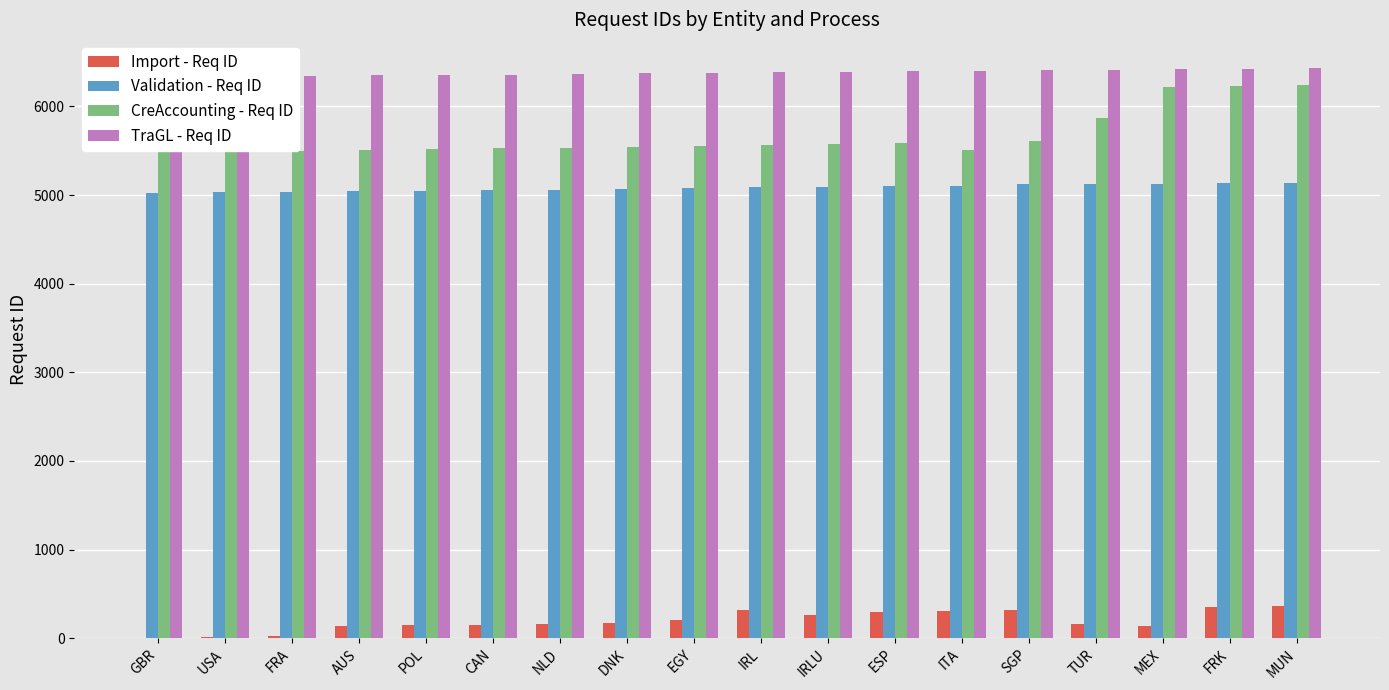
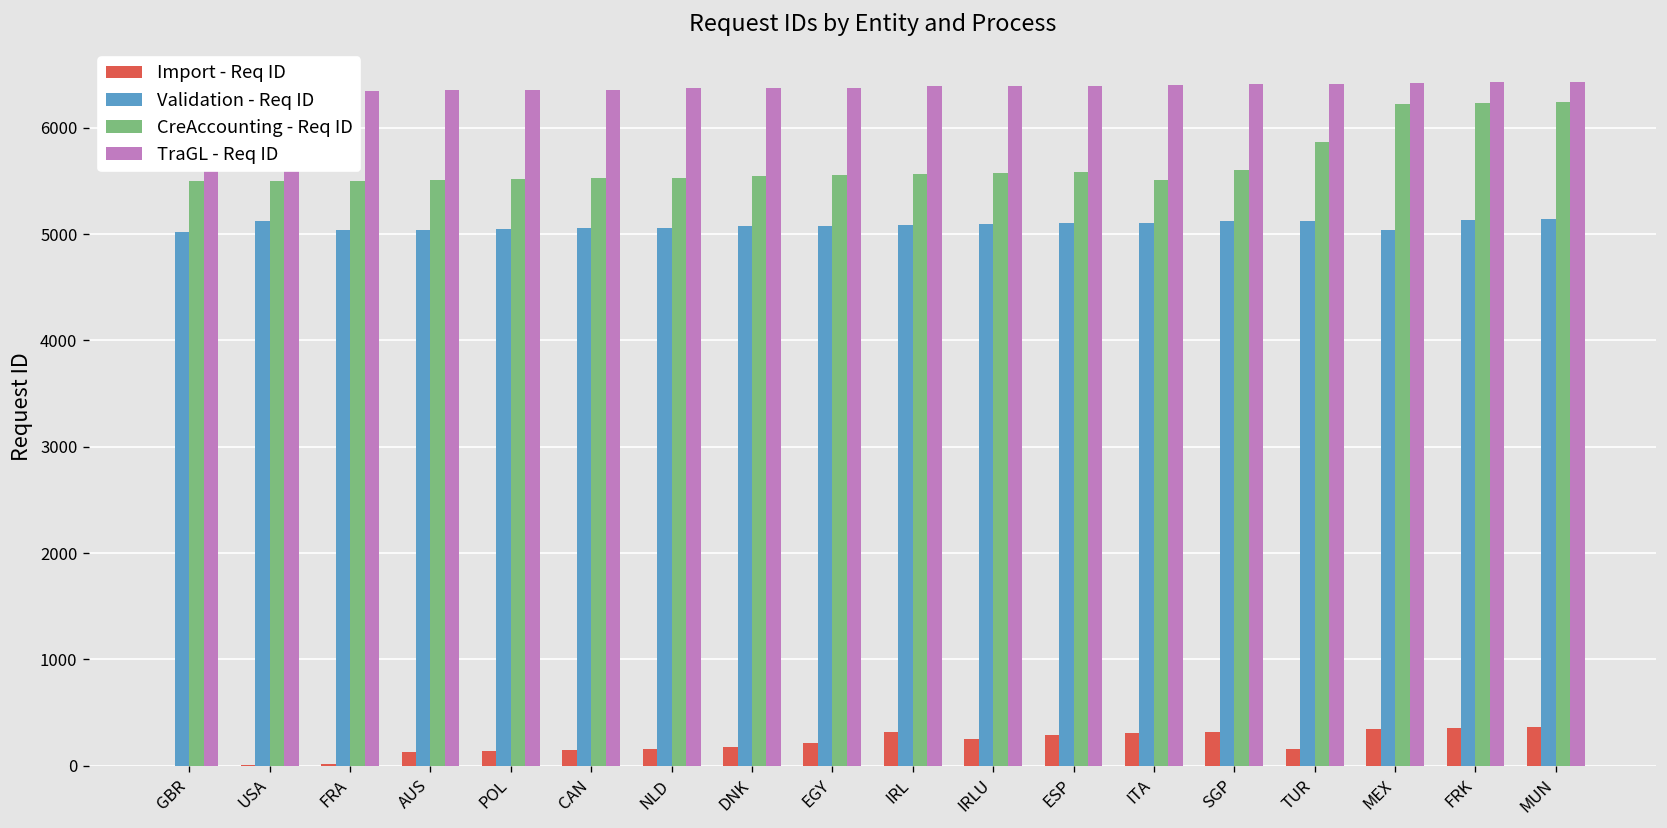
  {
    "Import - Req ID": {
      "GBR": 0,
      "AUS": 100,
      "POL": 100,
      "CAN": 200,
      "NLD": 200,
      "DNK": 200,
      "EGY": 200,
      "IRL": 300,
      "IRLU": 300,
      "ESP": 300,
      "ITA": 300,
      "SGP": 300,
      "TUR": 200,
-     "MEX": 100,
+     "MEX": 300,
      "FRK": 400,
      "MUN": 400
    },
    "Validation - Req ID": {
      "GBR": 5000,
-     "USA": 5000,
+     "USA": 5100,
      "FRA": 5000,
      "AUS": 5000,
      "POL": 5000,
      "CAN": 5100,
      "NLD": 5100,
      "DNK": 5100,
      "EGY": 5100,
      "IRL": 5100,
      "IRLU": 5100,
      "ESP": 5100,
      "ITA": 5100,
      "SGP": 5100,
      "TUR": 5100,
-     "MEX": 5100,
+     "MEX": 5000,
      "FRK": 5100,
      "MUN": 5100
    },
    "CreAccounting - Req ID": {
      "GBR": 5500,
      "USA": 5500,
      "AUS": 5500,
      "POL": 5500,
      "CAN": 5500,
      "NLD": 5500,
      "DNK": 5500,
      "EGY": 5600,
      "IRL": 5600,
      "IRLU": 5600,
      "ESP": 5600,
      "ITA": 5500,
      "SGP": 5600,
      "TUR": 5900,
      "MEX": 6200,
      "FRK": 6200,
      "MUN": 6200
    },
    "TraGL - Req ID": {
      "FRA": 6300,
      "AUS": 6400,
      "POL": 6400,
      "CAN": 6400,
      "NLD": 6400,
      "DNK": 6400,
      "EGY": 6400,
      "IRL": 6400,
      "IRLU": 6400,
      "ESP": 6400,
      "ITA": 6400,
      "SGP": 6400,
      "TUR": 6400,
      "MEX": 6400,
      "FRK": 6400,
      "MUN": 6400
    }
  }
